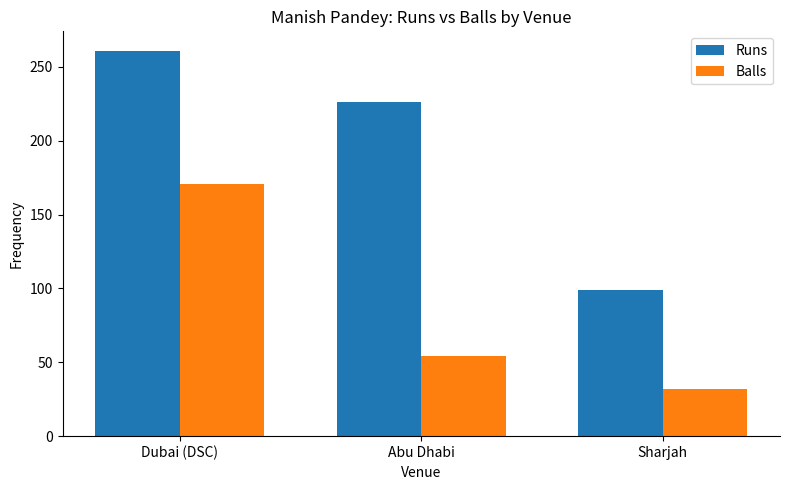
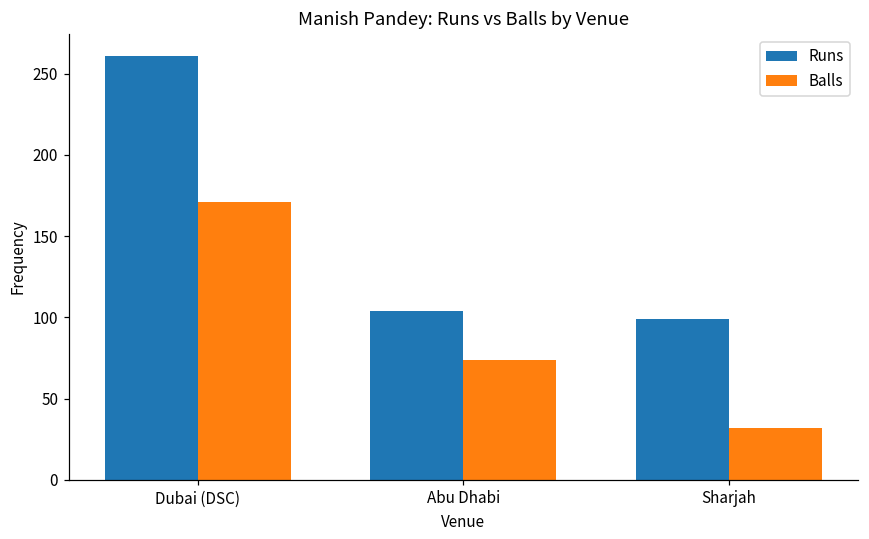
  {
    "Runs": {
      "Dubai (DSC)": 261,
-     "Abu Dhabi": 226,
+     "Abu Dhabi": 104,
      "Sharjah": 99
    },
    "Balls": {
      "Dubai (DSC)": 171,
-     "Abu Dhabi": 54,
+     "Abu Dhabi": 74,
      "Sharjah": 32
    }
  }
